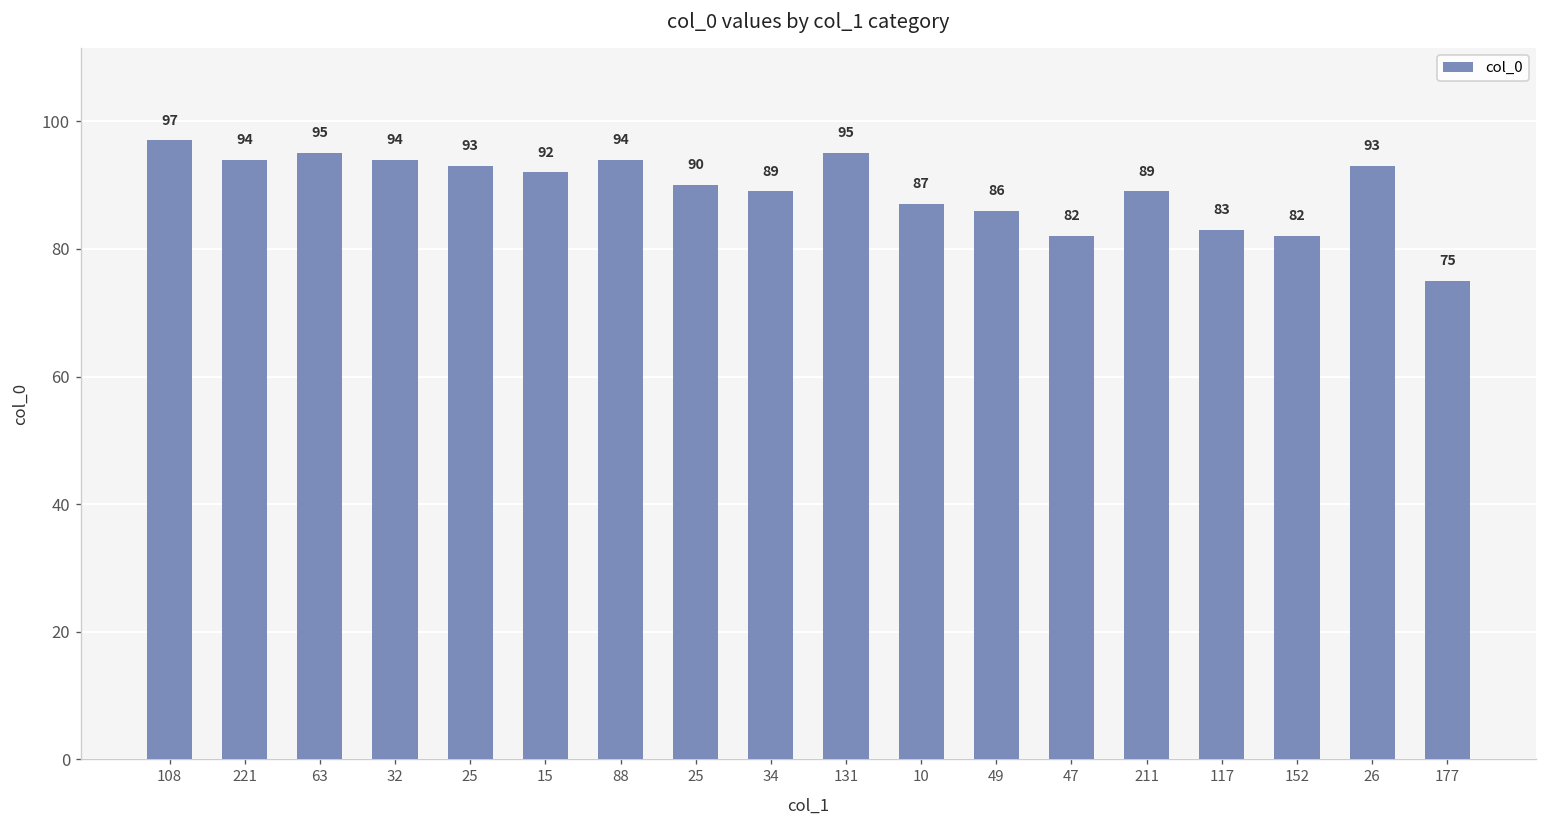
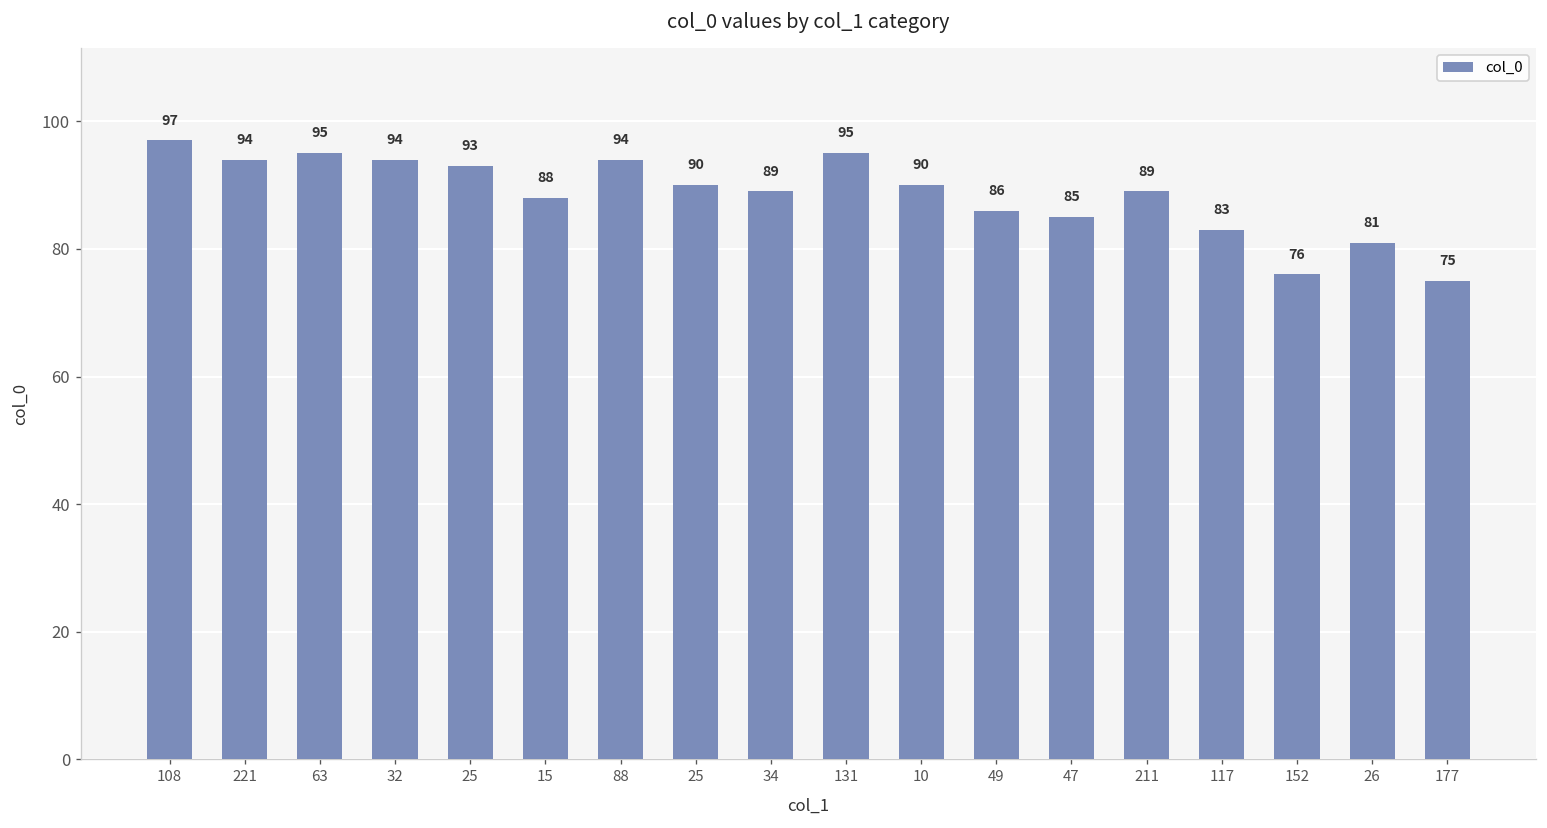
  {
    "108": 97,
    "221": 94,
    "63": 95,
    "32": 94,
-   "15": 92,
+   "15": 88,
    "88": 94,
    "34": 89,
    "131": 95,
-   "10": 87,
+   "10": 90,
    "49": 86,
-   "47": 82,
+   "47": 85,
    "211": 89,
    "117": 83,
-   "152": 82,
-   "26": 93,
+   "152": 76,
+   "26": 81,
    "177": 75
  }
